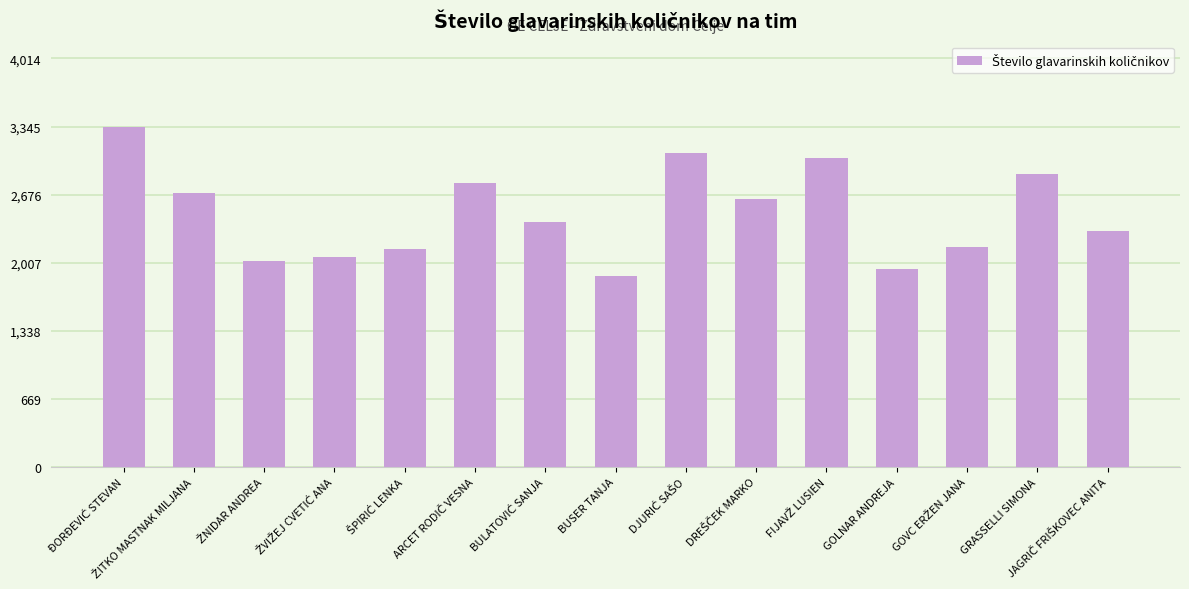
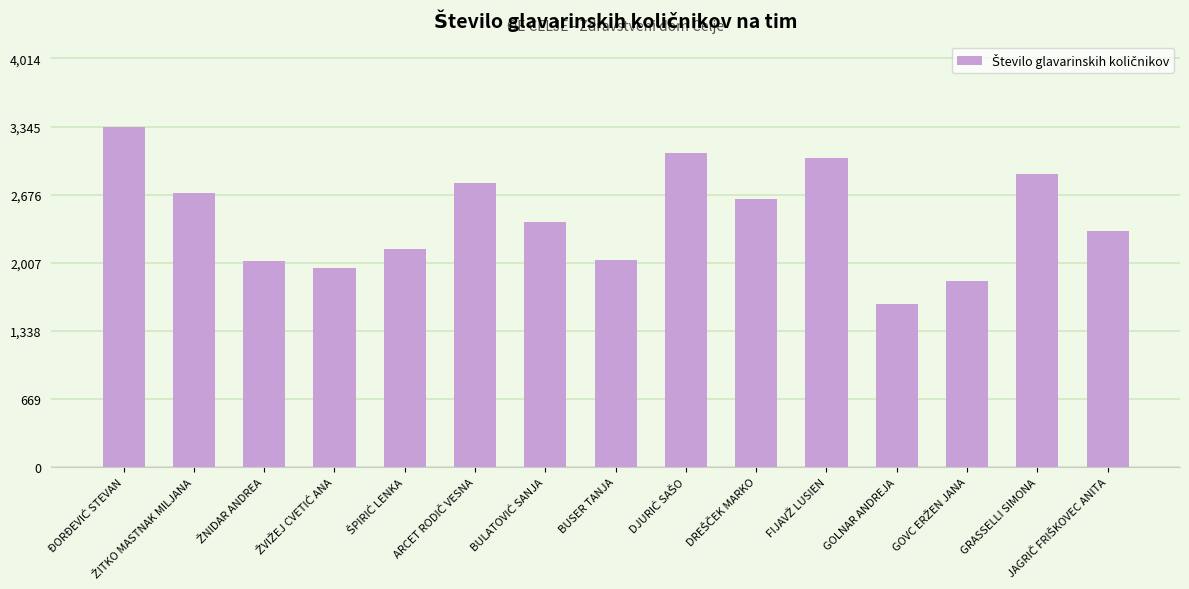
  {
    "ĐORĐEVIĆ STEVAN": "3,350",
    "ŽITKO MASTNAK MILJANA": "2,700",
    "ŽNIDAR ANDREA": "2,020",
-   "ŽVIŽEJ CVETIĆ ANA": "2,070",
+   "ŽVIŽEJ CVETIĆ ANA": "1,960",
    "ŠPIRIĆ LENKA": "2,150",
    "ARCET RODIČ VESNA": "2,790",
    "BULATOVIĆ SANJA": "2,410",
-   "BUSER TANJA": "1,880",
+   "BUSER TANJA": "2,030",
    "DJURIĆ SAŠO": "3,080",
    "DREŠČEK MARKO": "2,640",
    "FIJAVŽ LUSIEN": "3,040",
-   "GOLNAR ANDREJA": "1,940",
-   "GOVC ERŽEN JANA": "2,160",
+   "GOLNAR ANDREJA": "1,600",
+   "GOVC ERŽEN JANA": "1,830",
    "GRASSELLI SIMONA": "2,870",
    "JAGRIČ FRIŠKOVEC ANITA": "2,320"
  }
